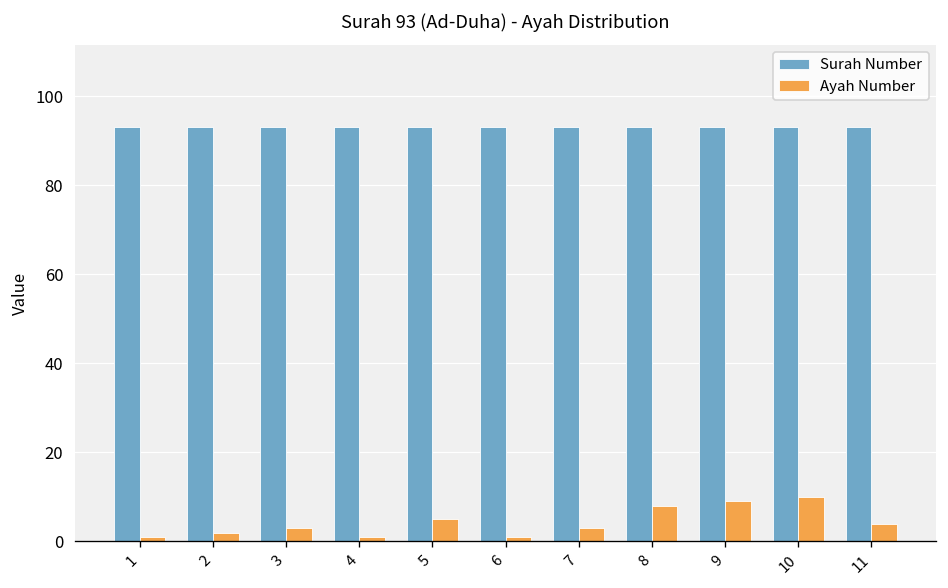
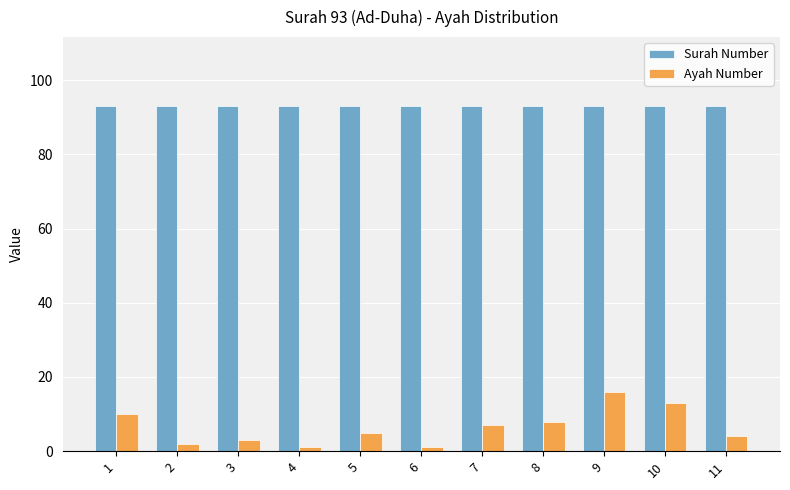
  {
    "Surah Number": {
      "1": 93,
      "2": 93,
      "3": 93,
      "4": 93,
      "5": 93,
      "6": 93,
      "7": 93,
      "8": 93,
      "9": 93,
      "10": 93,
      "11": 93
    },
    "Ayah Number": {
-     "1": 1,
+     "1": 10,
      "2": 2,
      "3": 3,
      "4": 1,
      "5": 5,
      "6": 1,
-     "7": 3,
+     "7": 7,
      "8": 8,
-     "9": 9,
-     "10": 10,
+     "9": 16,
+     "10": 13,
      "11": 4
    }
  }
